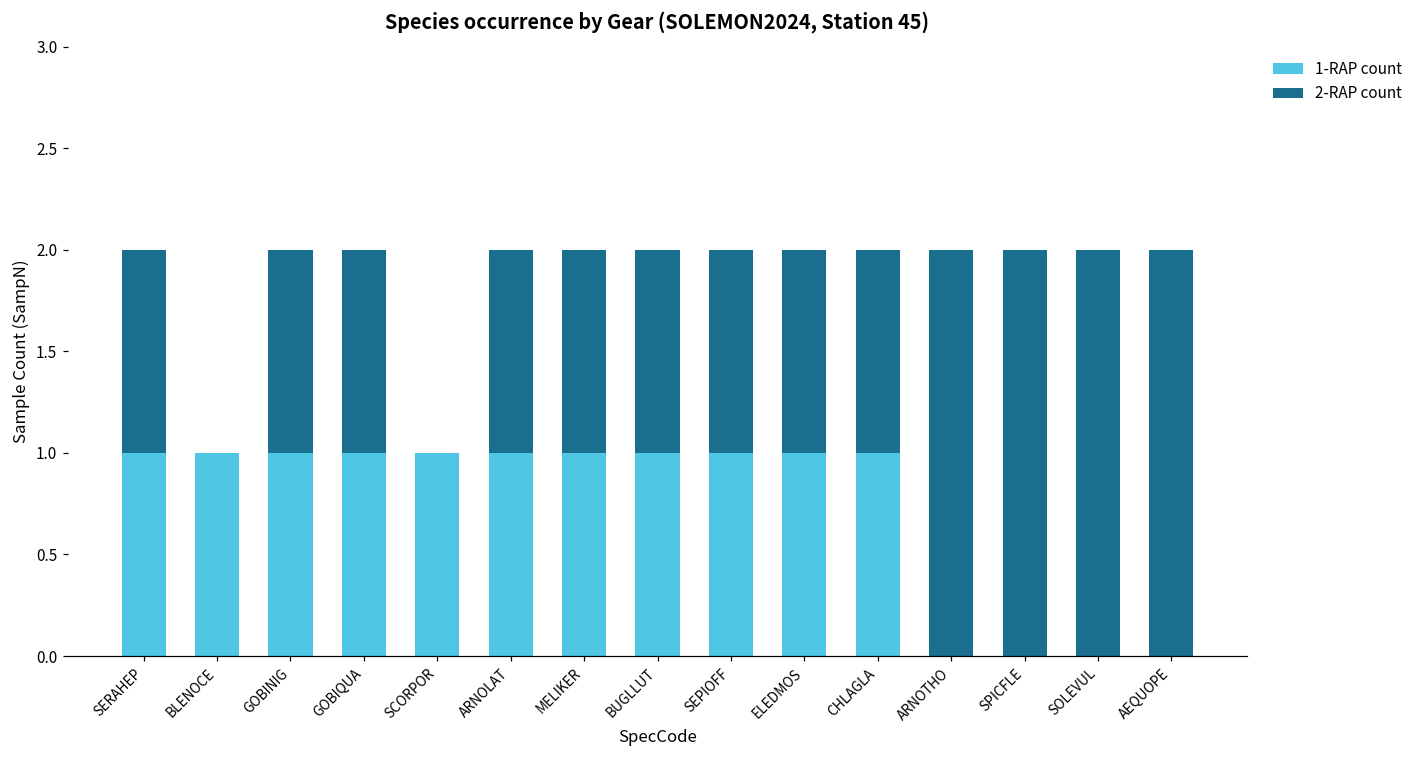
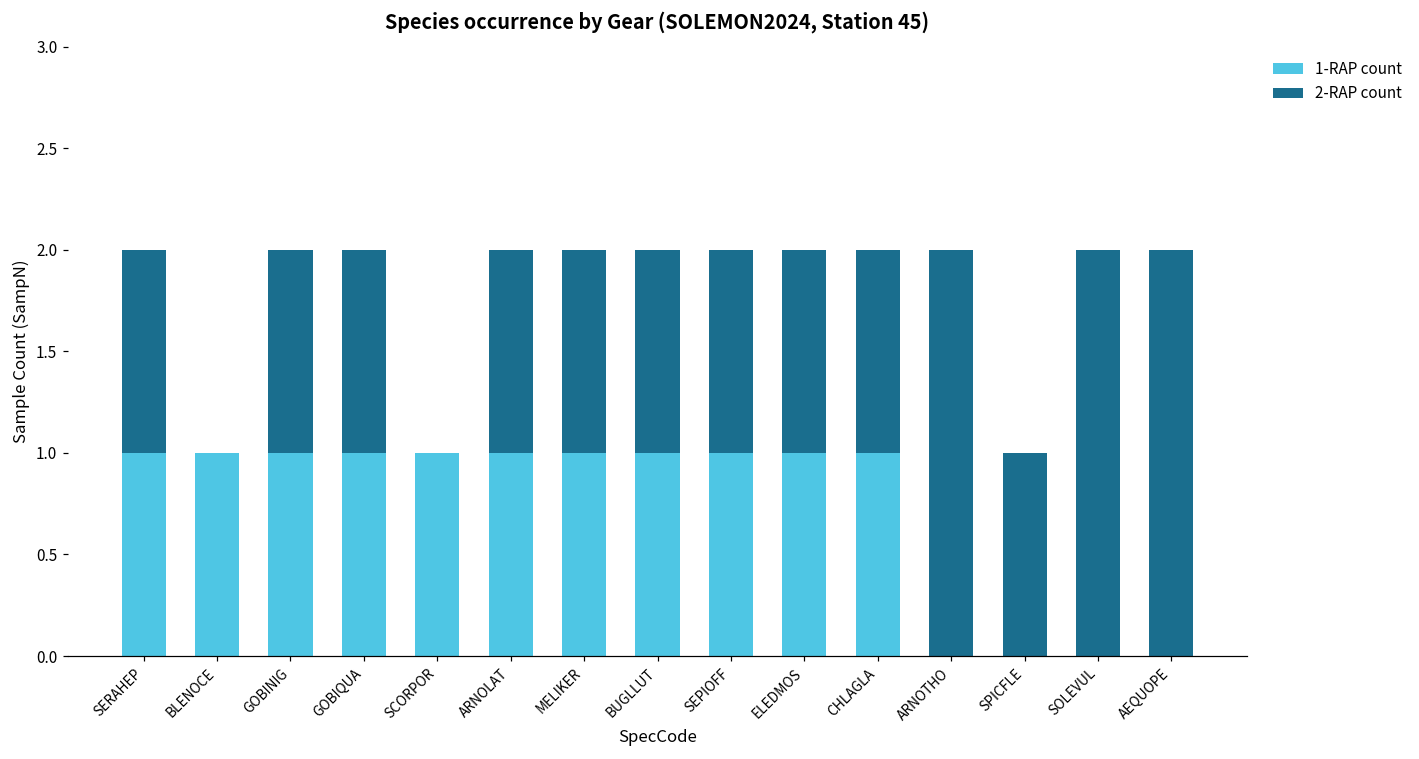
  {
    "1-RAP count": {
      "SERAHEP": 1,
      "BLENOCE": 1,
      "GOBINIG": 1,
      "GOBIQUA": 1,
      "SCORPOR": 1,
      "ARNOLAT": 1,
      "MELIKER": 1,
      "BUGLLUT": 1,
      "SEPIOFF": 1,
      "ELEDMOS": 1,
      "CHLAGLA": 1,
      "ARNOTHO": 0,
      "SPICFLE": 0,
      "SOLEVUL": 0,
      "AEQUOPE": 0
    },
    "2-RAP count": {
-     "SPICFLE": 2
+     "SPICFLE": 1
    }
  }
